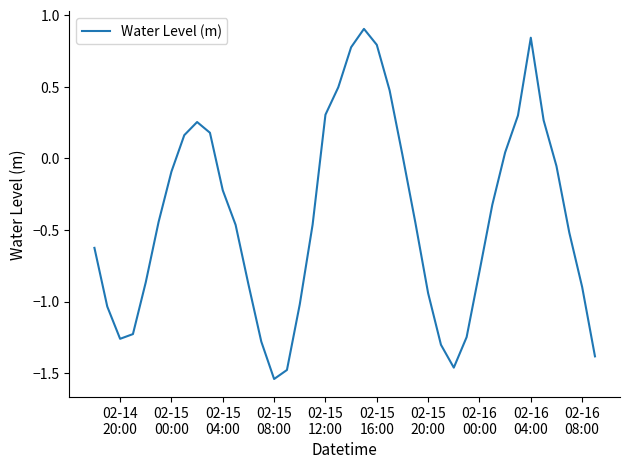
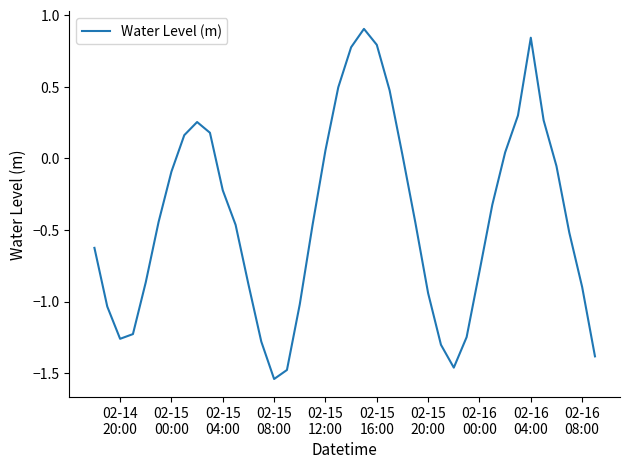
  {
    "02-14 20:00": -1.26,
    "02-15 00:00": -0.09,
    "02-15 04:00": -0.22,
    "02-15 08:00": -1.54,
-   "02-15 12:00": 0.30,
+   "02-15 12:00": 0.06,
    "02-15 16:00": 0.79,
    "02-15 20:00": -0.94,
    "02-16 00:00": -0.79,
    "02-16 04:00": 0.84,
    "02-16 08:00": -0.90
  }
